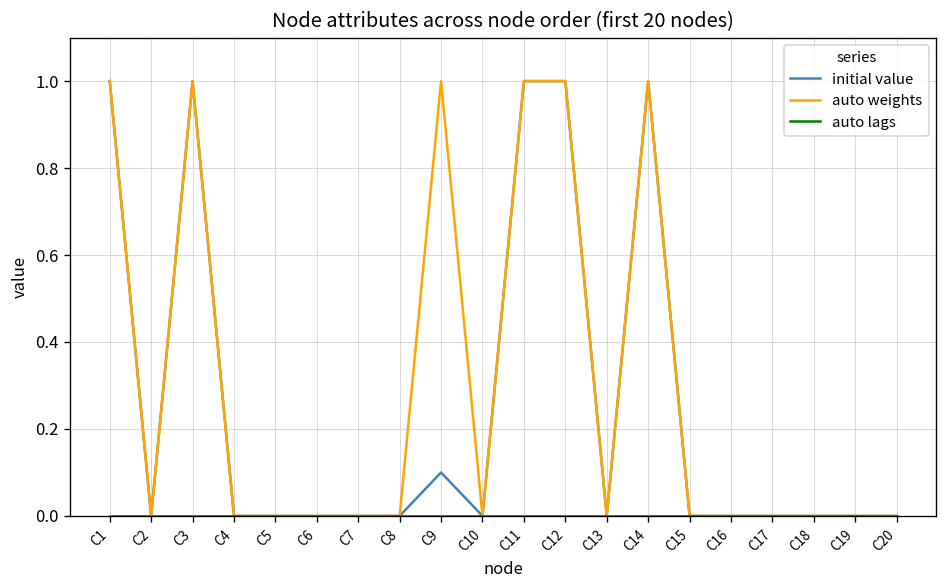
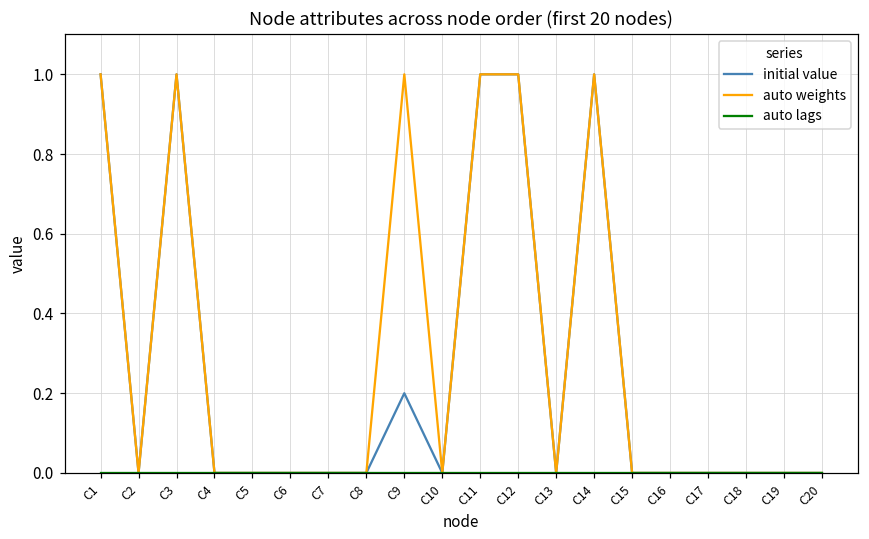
  {
    "initial value": {
-     "C9": 0.1
+     "C9": 0.2
    },
    "auto weights": {
      "C9": 1.0
    },
    "auto lags": {
      "C1": 0.0,
      "C3": 0.0,
      "C9": 0.0,
      "C11": 0.0,
      "C12": 0.0,
      "C14": 0.0
    }
  }
